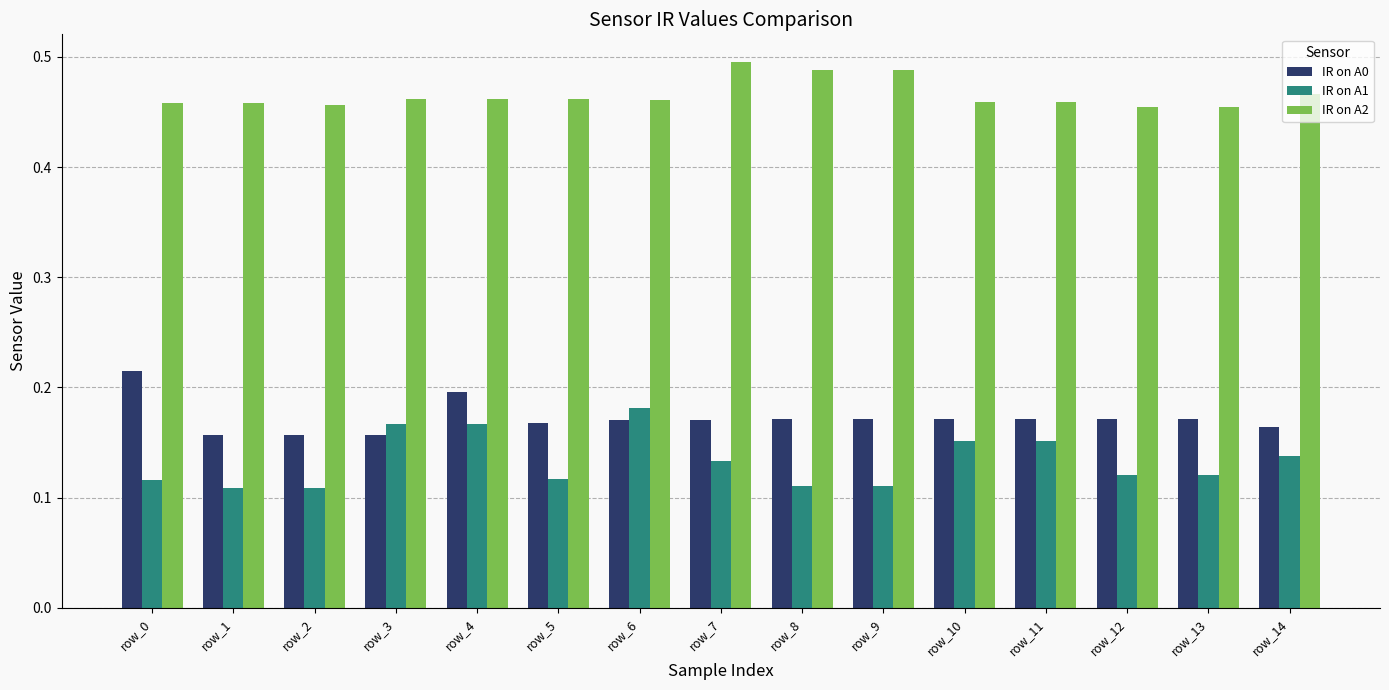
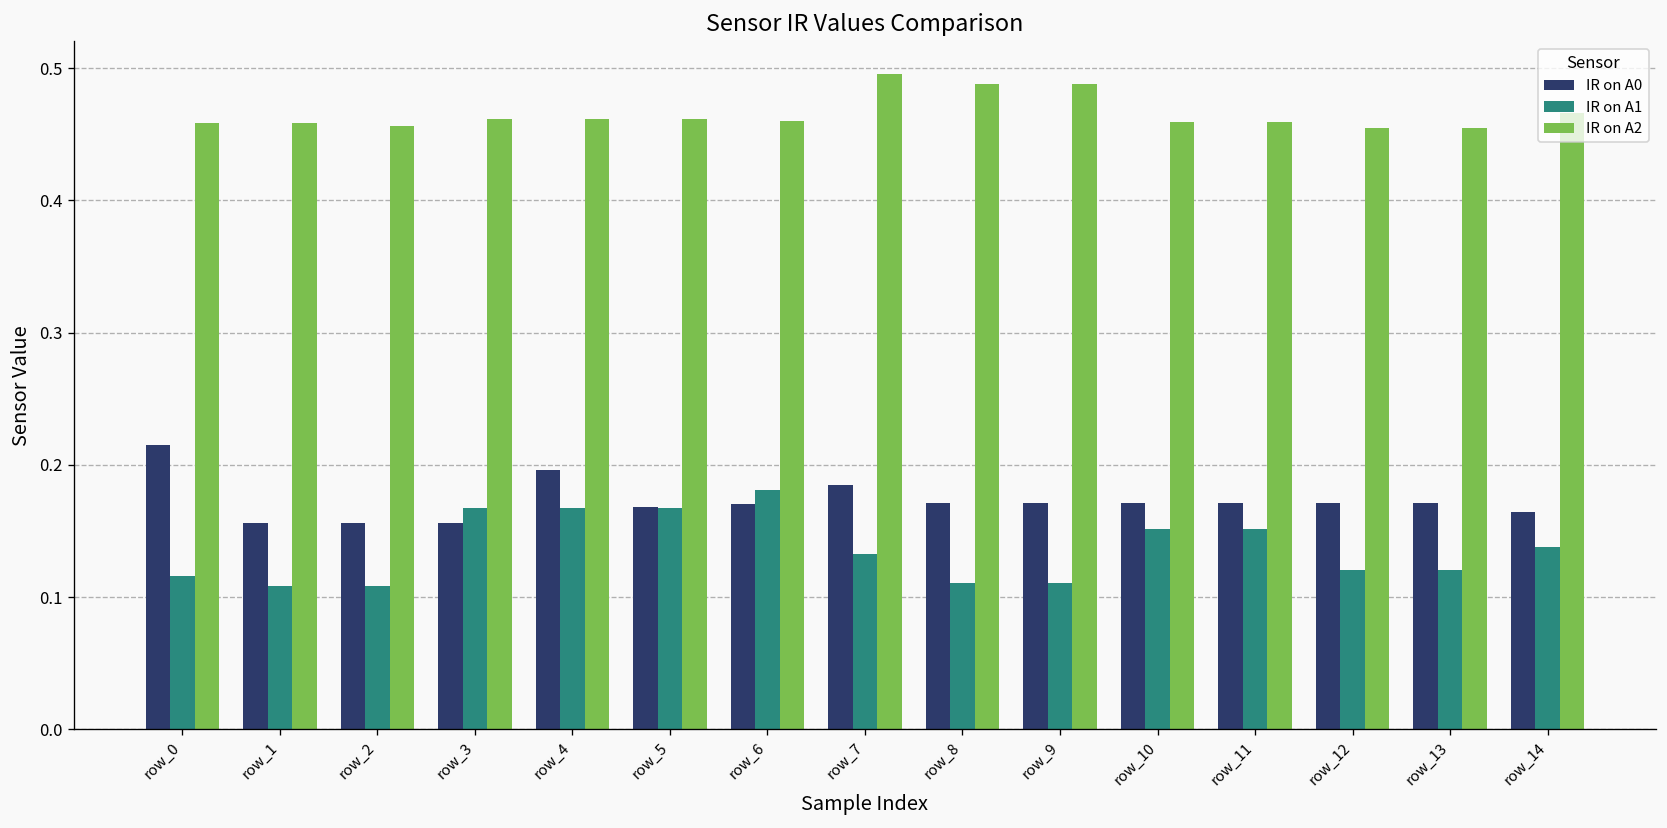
  {
    "IR on A0": {
      "row_0": 0.215,
      "row_1": 0.156,
      "row_2": 0.156,
      "row_3": 0.156,
      "row_4": 0.196,
      "row_5": 0.168,
      "row_6": 0.170,
-     "row_7": 0.170,
+     "row_7": 0.185,
      "row_8": 0.171,
      "row_9": 0.171,
      "row_10": 0.171,
      "row_11": 0.171,
      "row_12": 0.171,
      "row_13": 0.171,
      "row_14": 0.164
    },
    "IR on A1": {
      "row_0": 0.116,
      "row_1": 0.109,
      "row_2": 0.109,
      "row_3": 0.167,
      "row_4": 0.167,
-     "row_5": 0.117,
+     "row_5": 0.167,
      "row_6": 0.181,
      "row_7": 0.133,
      "row_8": 0.111,
      "row_9": 0.111,
      "row_10": 0.152,
      "row_11": 0.152,
      "row_12": 0.120,
      "row_13": 0.120,
      "row_14": 0.138
    },
    "IR on A2": {
      "row_0": 0.459,
      "row_1": 0.459,
      "row_2": 0.457,
      "row_3": 0.461,
      "row_4": 0.461,
      "row_5": 0.461,
      "row_6": 0.460,
      "row_7": 0.496,
      "row_8": 0.488,
      "row_9": 0.488,
      "row_10": 0.459,
      "row_11": 0.459,
      "row_12": 0.455,
      "row_13": 0.455
    }
  }
